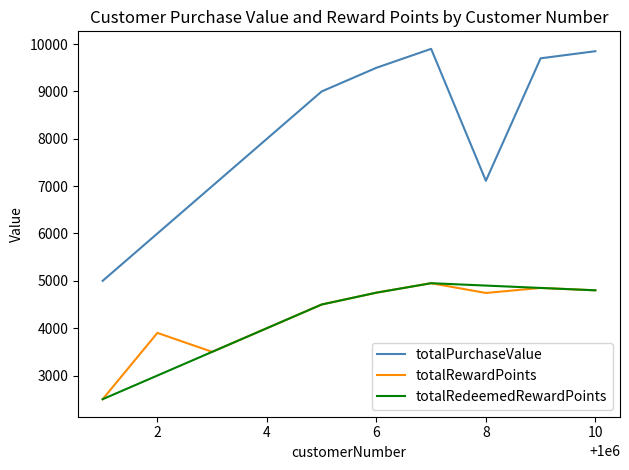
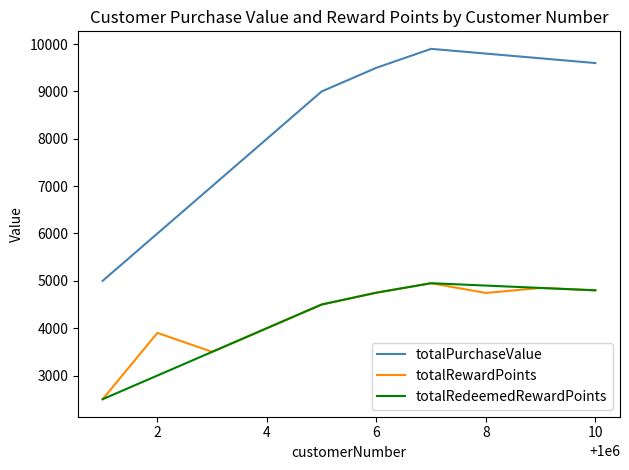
  {
    "totalPurchaseValue": {
      "2": 6000,
      "4": 8000,
      "6": 9500,
-     "8": 7100,
-     "10": 9900
+     "8": 9800,
+     "10": 9600
    },
    "totalRewardPoints": {
      "2": 3900,
      "8": 4700
    },
    "totalRedeemedRewardPoints": {
      "2": 3000,
      "8": 4900
    }
  }
